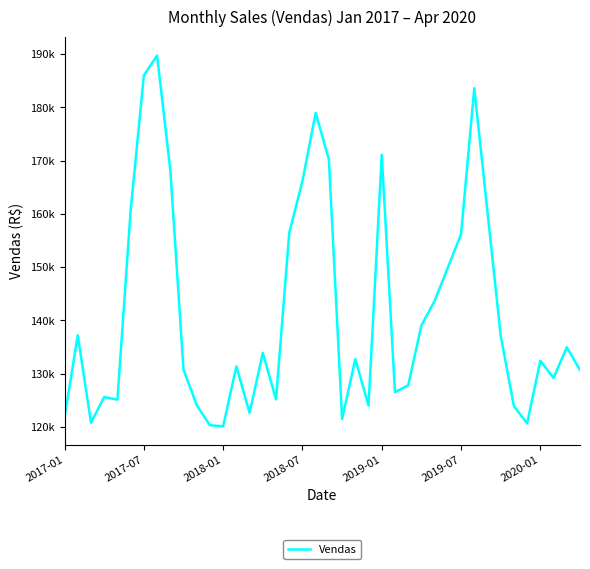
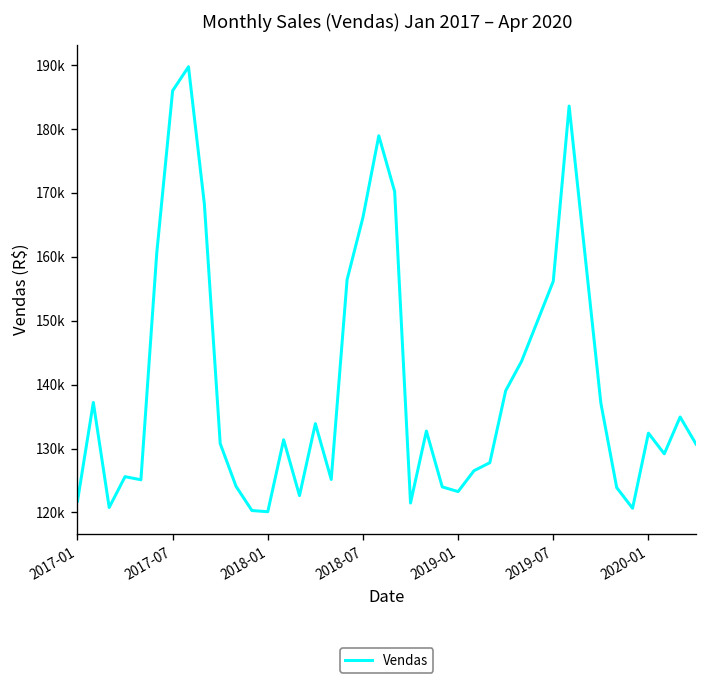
  {
    "2017-01": 122000,
    "2017-07": 186000,
    "2018-01": 120000,
    "2018-07": 166000,
-   "2019-01": 171000,
+   "2019-01": 123000,
    "2019-07": 156000,
    "2020-01": 132000
  }
